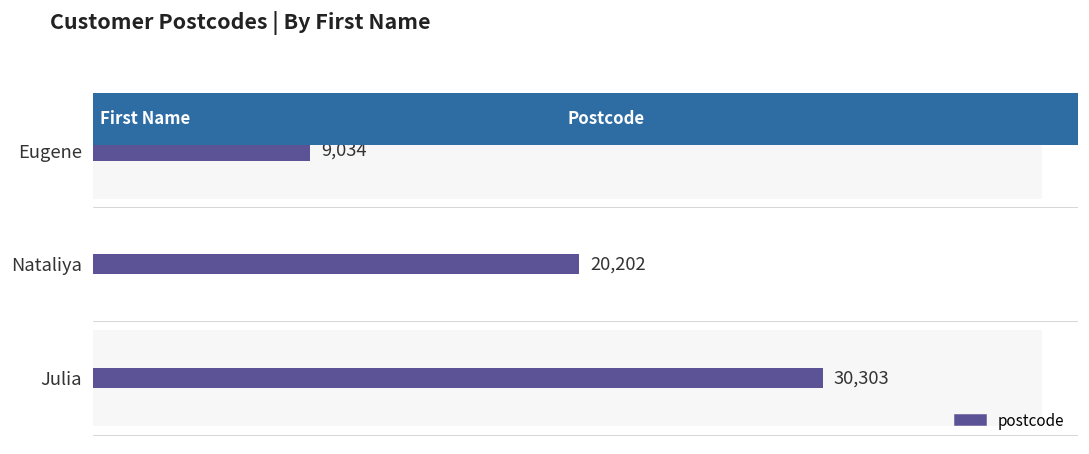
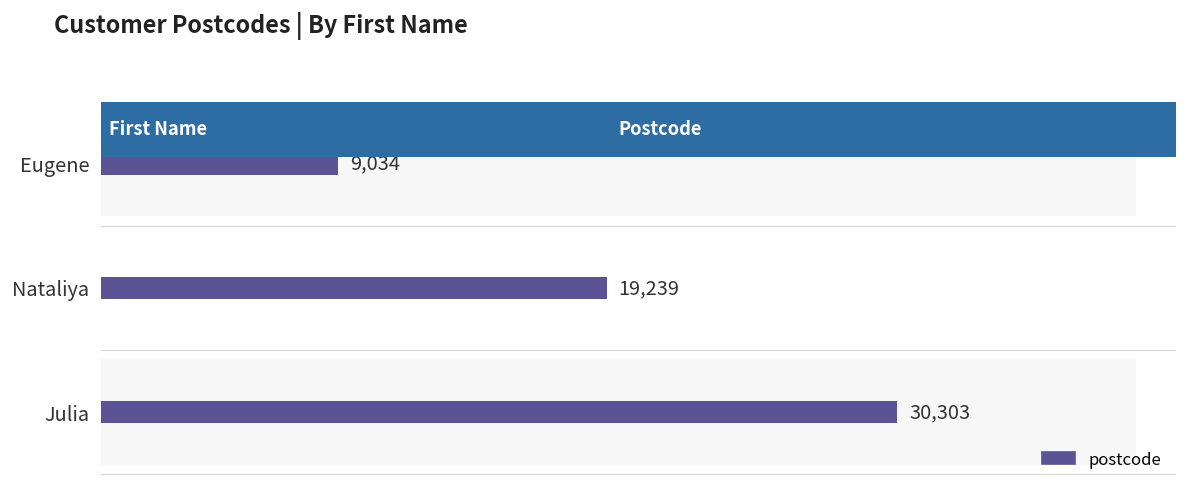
  {
    "postcode": {
-     "Nataliya": "20,202"
+     "Nataliya": "19,239"
    }
  }
